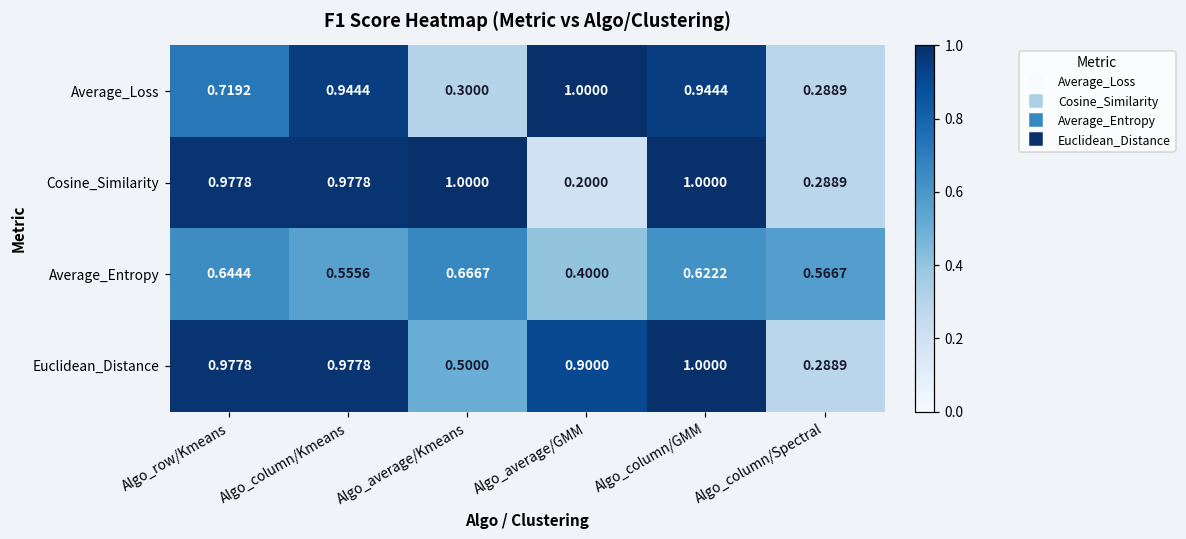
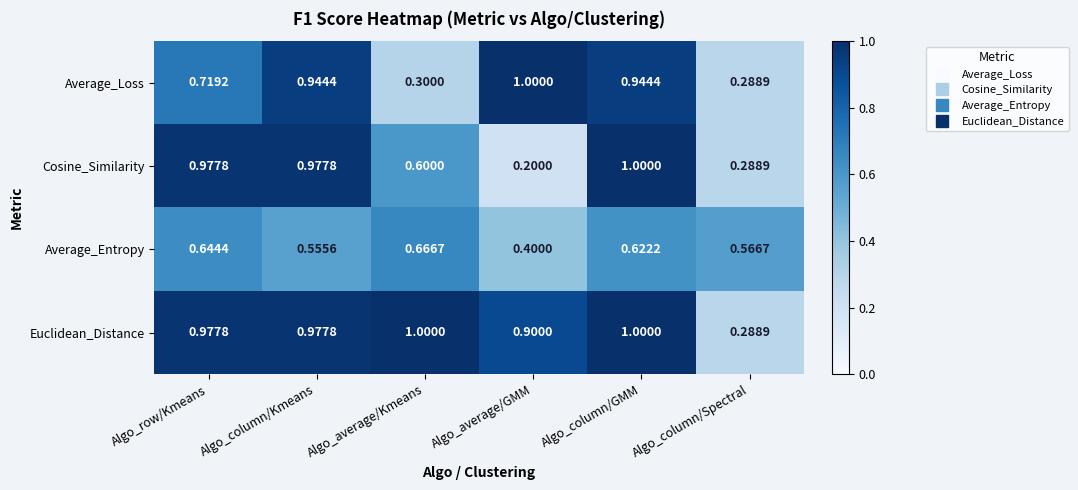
  {
    "Average_Loss": {
      "Algo_row/Kmeans": 0.7192,
      "Algo_column/Kmeans": 0.9444,
      "Algo_average/Kmeans": 0.3000,
      "Algo_average/GMM": 1.0000,
      "Algo_column/GMM": 0.9444,
      "Algo_column/Spectral": 0.2889
    },
    "Cosine_Similarity": {
      "Algo_row/Kmeans": 0.9778,
      "Algo_column/Kmeans": 0.9778,
-     "Algo_average/Kmeans": 1.0000,
+     "Algo_average/Kmeans": 0.6000,
      "Algo_average/GMM": 0.2000,
      "Algo_column/GMM": 1.0000,
      "Algo_column/Spectral": 0.2889
    },
    "Average_Entropy": {
      "Algo_row/Kmeans": 0.6444,
      "Algo_column/Kmeans": 0.5556,
      "Algo_average/Kmeans": 0.6667,
      "Algo_average/GMM": 0.4000,
      "Algo_column/GMM": 0.6222,
      "Algo_column/Spectral": 0.5667
    },
    "Euclidean_Distance": {
      "Algo_row/Kmeans": 0.9778,
      "Algo_column/Kmeans": 0.9778,
-     "Algo_average/Kmeans": 0.5000,
+     "Algo_average/Kmeans": 1.0000,
      "Algo_average/GMM": 0.9000,
      "Algo_column/GMM": 1.0000,
      "Algo_column/Spectral": 0.2889
    }
  }
